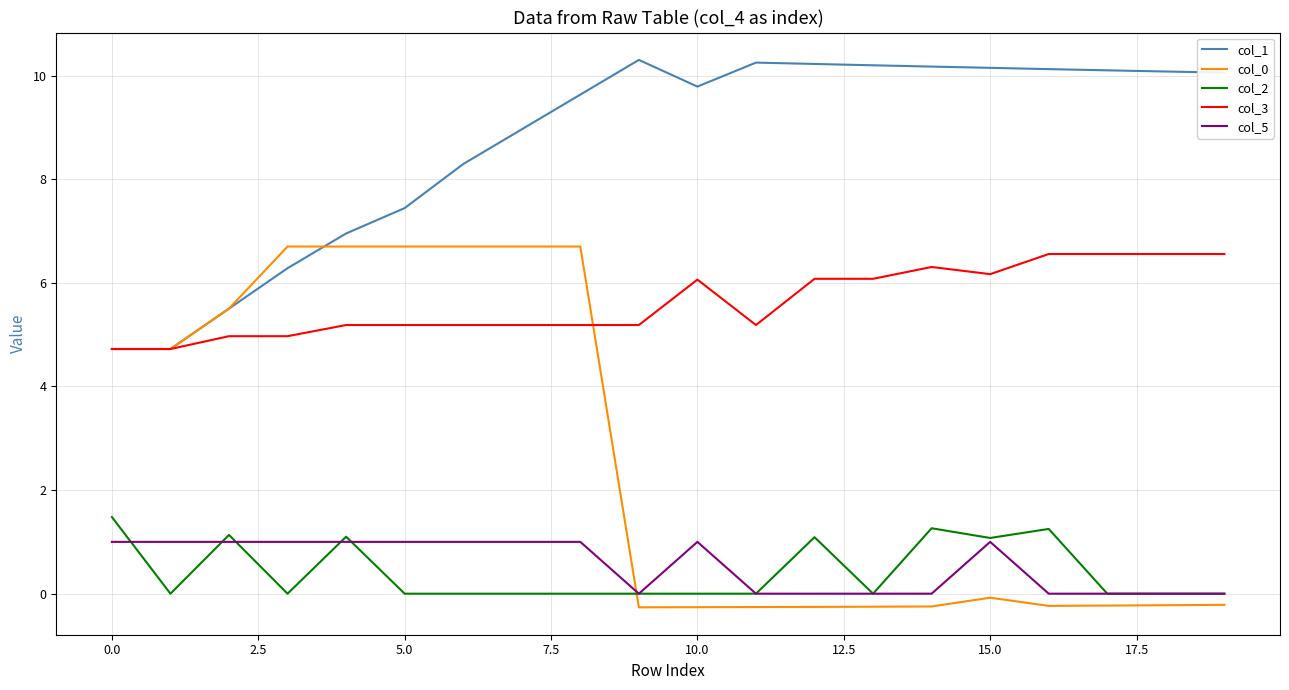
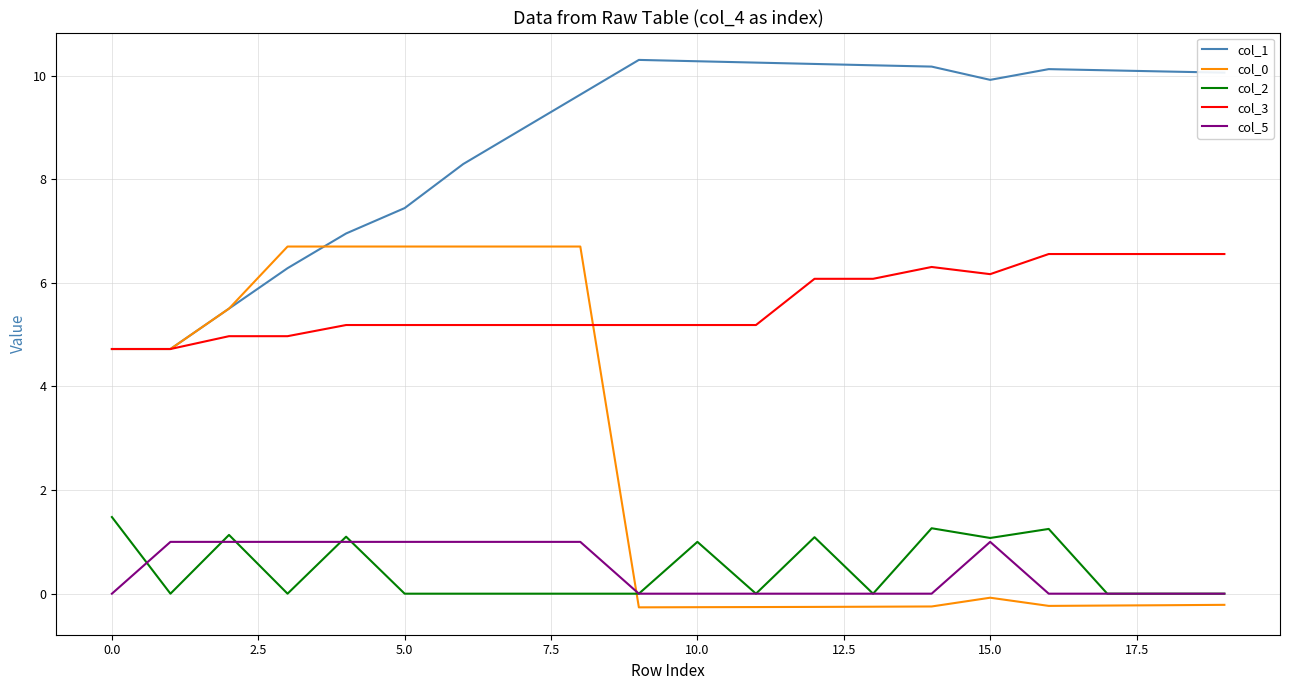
  {
    "col_1": {
      "5.0": 7.4,
-     "10.0": 9.8,
-     "15.0": 10.1
+     "10.0": 10.3,
+     "15.0": 9.9
    },
    "col_0": {
      "5.0": 6.7,
      "10.0": -0.3,
      "15.0": -0.1
    },
    "col_2": {
      "0.0": 1.5,
      "5.0": 0,
-     "10.0": 0,
+     "10.0": 1,
      "15.0": 1.1
    },
    "col_3": {
      "5.0": 5.2,
-     "10.0": 6.1,
+     "10.0": 5.2,
      "15.0": 6.2
    },
    "col_5": {
-     "0.0": 1,
+     "0.0": 0,
      "5.0": 1,
-     "10.0": 1,
+     "10.0": 0,
      "15.0": 1
    }
  }
